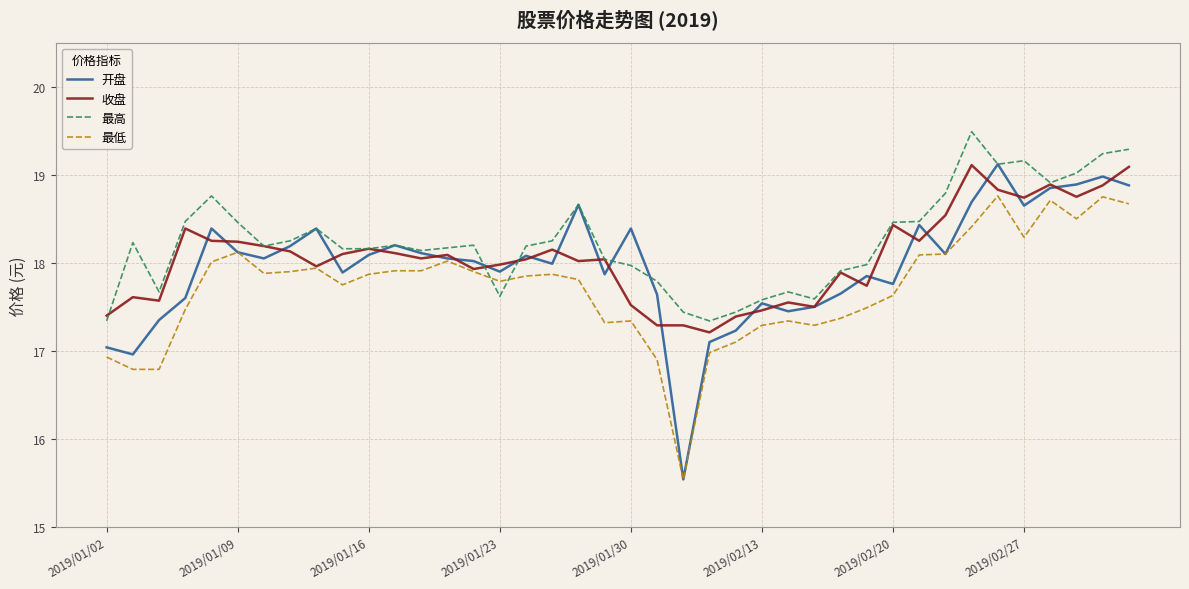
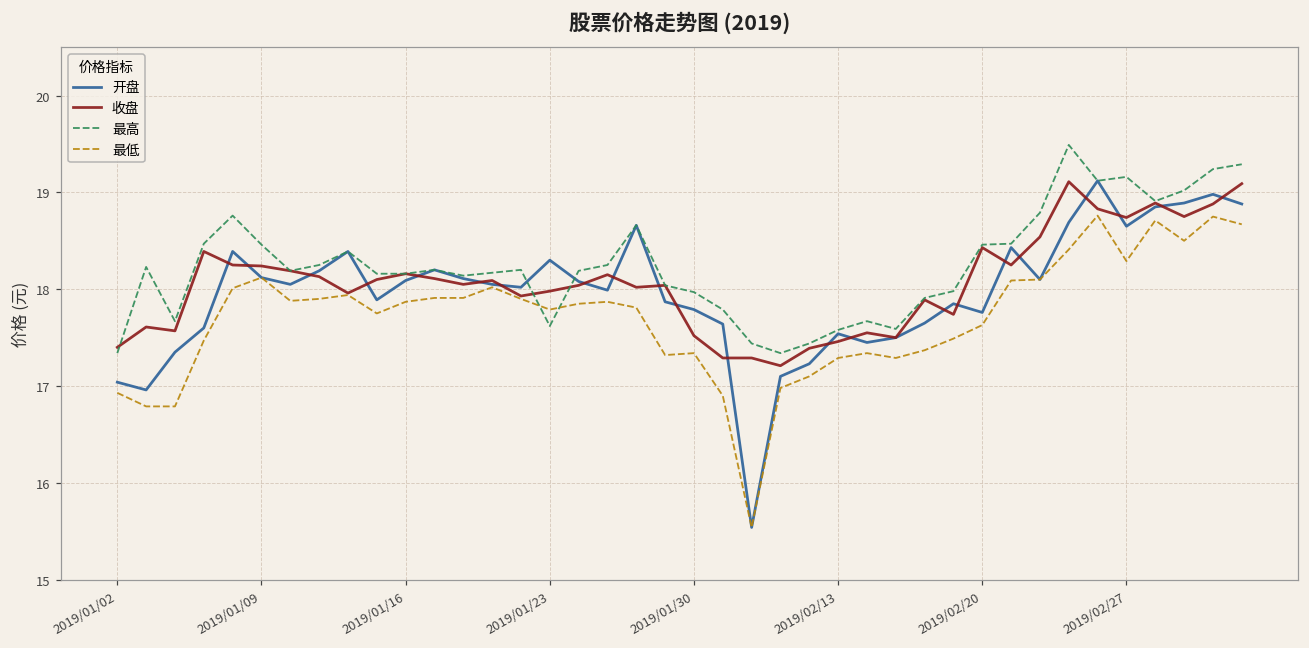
  {
    "开盘": {
      "2019/01/02": 17.0,
      "2019/01/16": 18.1,
-     "2019/01/23": 17.9,
-     "2019/01/30": 18.4,
+     "2019/01/23": 18.3,
+     "2019/01/30": 17.8,
      "2019/02/13": 17.5,
      "2019/02/20": 17.8,
      "2019/02/27": 18.7
    },
    "收盘": {
      "2019/01/02": 17.4,
      "2019/01/09": 18.2,
      "2019/01/23": 18.0,
      "2019/01/30": 17.5,
      "2019/02/13": 17.5,
      "2019/02/20": 18.4,
      "2019/02/27": 18.7
    },
    "最高": {
      "2019/01/02": 17.3,
      "2019/01/09": 18.5,
      "2019/01/23": 17.6,
      "2019/01/30": 18.0,
      "2019/02/13": 17.6,
      "2019/02/20": 18.5,
      "2019/02/27": 19.2
    },
    "最低": {
      "2019/01/02": 16.9,
      "2019/01/16": 17.9,
      "2019/01/23": 17.8,
      "2019/01/30": 17.3,
      "2019/02/13": 17.3,
      "2019/02/20": 17.6,
      "2019/02/27": 18.3
    }
  }
